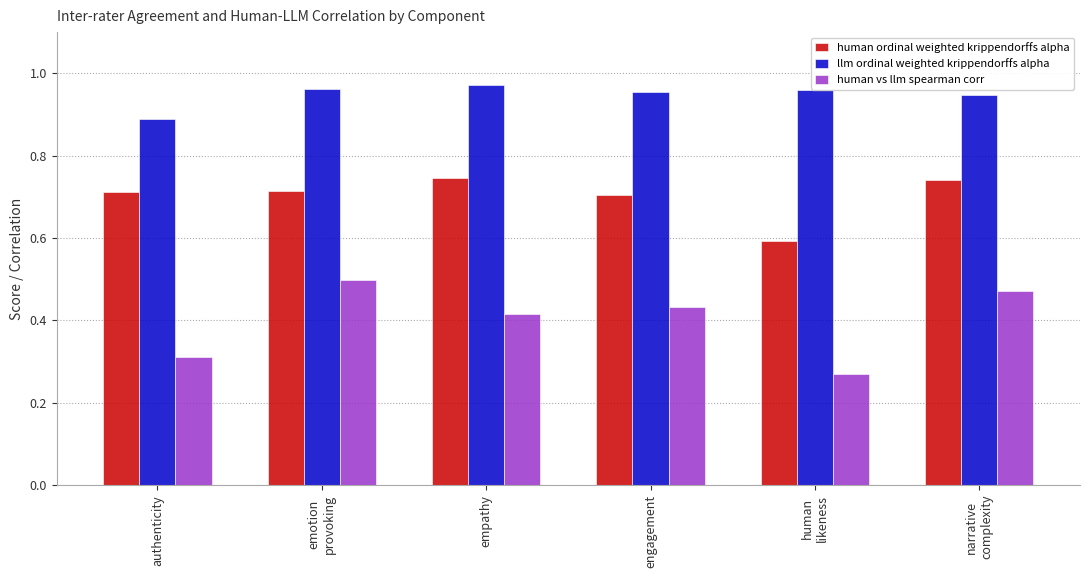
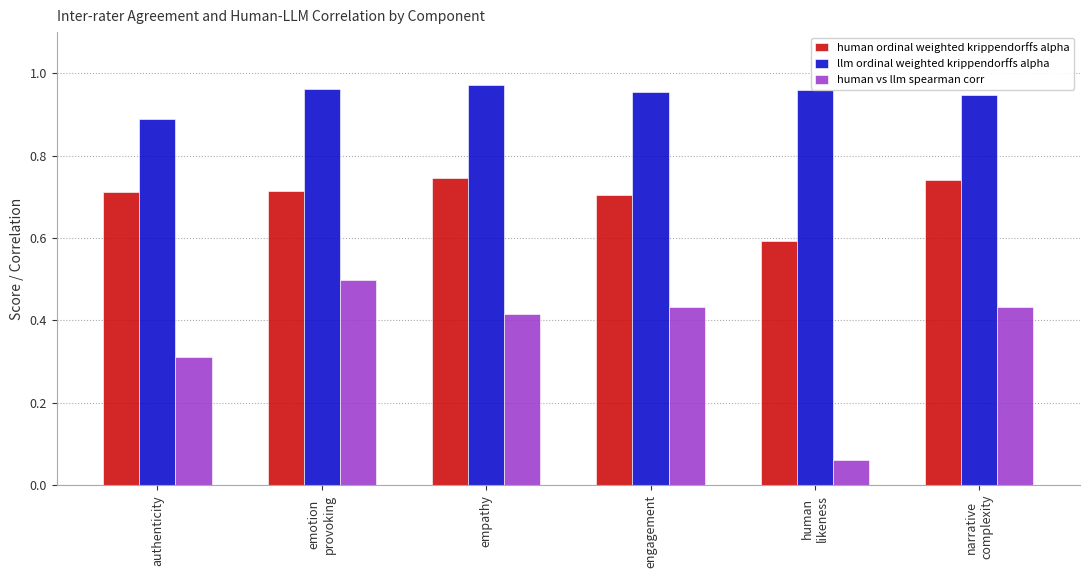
  {
    "human ordinal weighted krippendorffs alpha": {
      "authenticity": 0.71,
      "emotion provoking": 0.71,
      "empathy": 0.74,
      "engagement": 0.70,
      "human likeness": 0.59,
      "narrative complexity": 0.74
    },
    "llm ordinal weighted krippendorffs alpha": {
      "authenticity": 0.89,
      "emotion provoking": 0.96,
      "empathy": 0.97,
      "engagement": 0.95,
      "narrative complexity": 0.95
    },
    "human vs llm spearman corr": {
      "authenticity": 0.31,
      "emotion provoking": 0.50,
      "empathy": 0.42,
      "engagement": 0.43,
-     "human likeness": 0.27,
-     "narrative complexity": 0.47
+     "human likeness": 0.06,
+     "narrative complexity": 0.43
    }
  }
